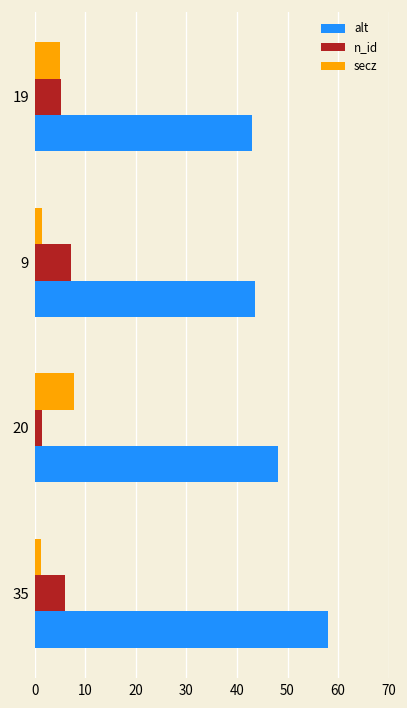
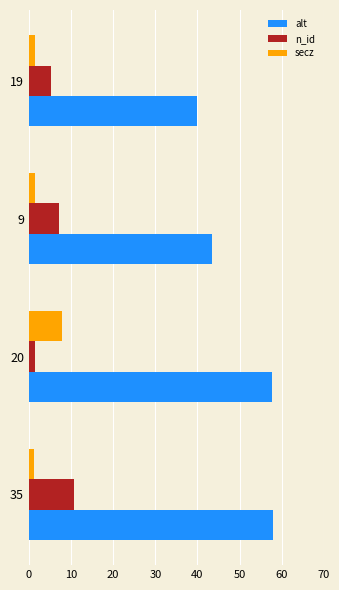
  {
    "alt": {
-     "19": 43,
+     "19": 40,
      "9": 44,
-     "20": 48,
+     "20": 58,
      "35": 58
    },
    "n_id": {
      "19": 5,
      "9": 7,
      "20": 1,
-     "35": 6
+     "35": 11
    },
    "secz": {
-     "19": 5,
+     "19": 1,
      "9": 1,
      "20": 8,
      "35": 1
    }
  }
